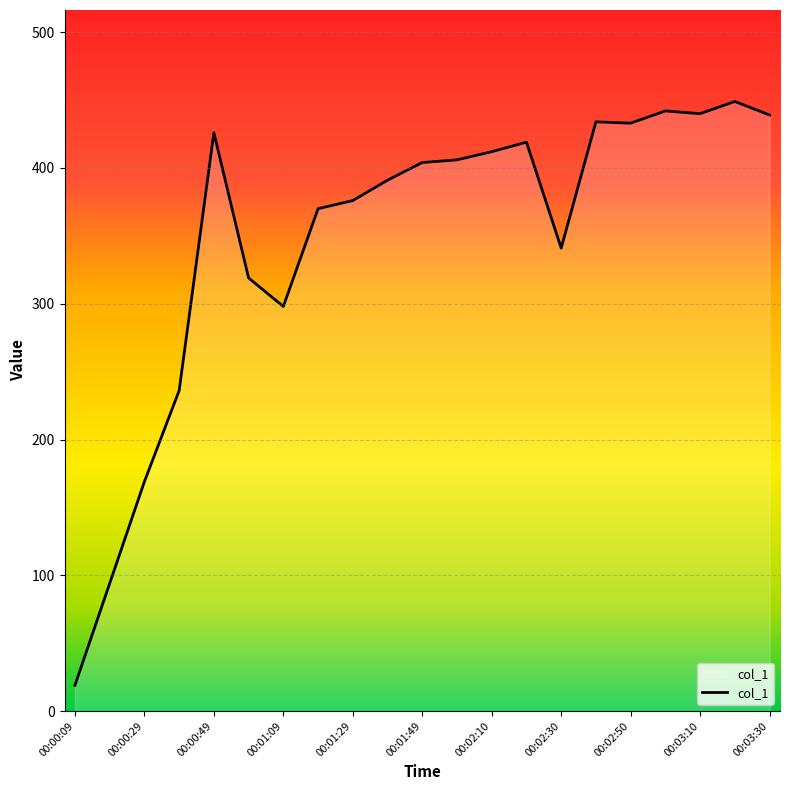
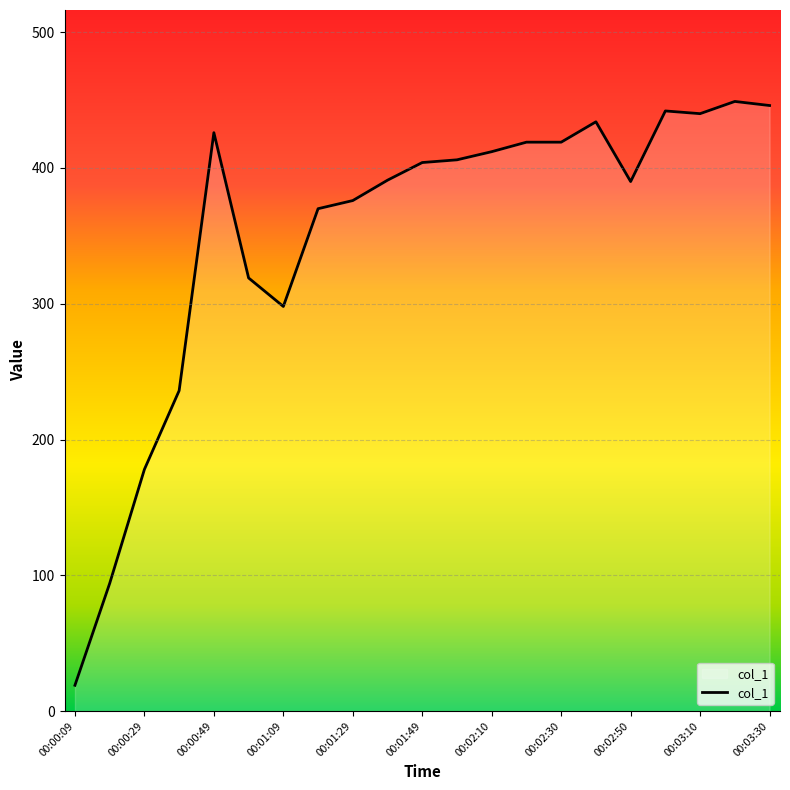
  {
    "00:00:09": 19,
-   "00:00:29": 169,
+   "00:00:29": 178,
    "00:00:49": 426,
    "00:01:09": 298,
    "00:01:29": 376,
    "00:01:49": 404,
    "00:02:10": 412,
-   "00:02:30": 341,
-   "00:02:50": 433,
+   "00:02:30": 419,
+   "00:02:50": 390,
    "00:03:10": 440,
-   "00:03:30": 439
+   "00:03:30": 446
  }
